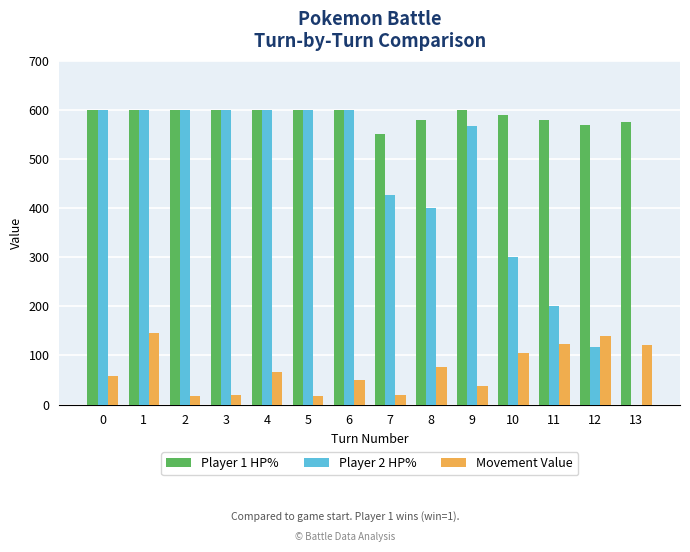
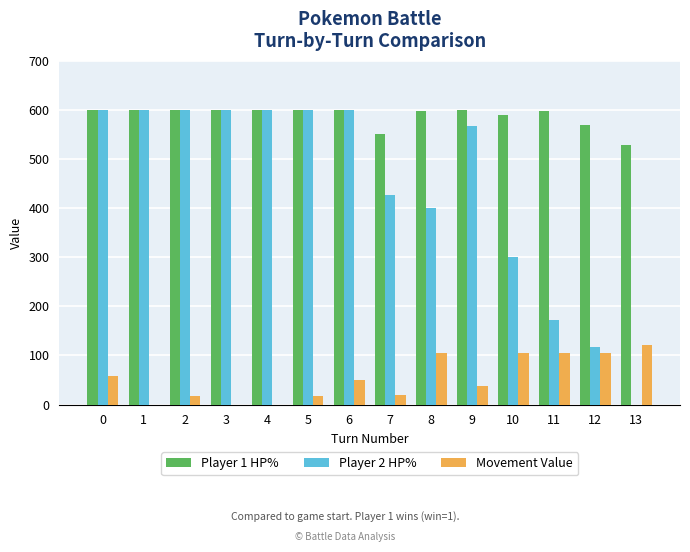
  {
    "Player 1 HP%": {
      "0": 600,
      "1": 600,
      "2": 600,
      "3": 600,
      "4": 600,
      "5": 600,
      "6": 600,
      "7": 550,
-     "8": 580,
+     "8": 600,
      "9": 600,
      "10": 590,
-     "11": 580,
+     "11": 600,
      "12": 570,
-     "13": 580
+     "13": 530
    },
    "Player 2 HP%": {
      "0": 600,
      "1": 600,
      "2": 600,
      "3": 600,
      "4": 600,
      "5": 600,
      "6": 600,
      "7": 430,
      "8": 400,
      "9": 570,
      "10": 300,
-     "11": 200,
+     "11": 170,
      "12": 120,
      "13": 0
    },
    "Movement Value": {
      "0": 60,
-     "1": 150,
+     "1": 0,
      "2": 20,
-     "3": 20,
-     "4": 70,
+     "3": 0,
+     "4": 0,
      "5": 20,
      "6": 50,
      "7": 20,
-     "8": 80,
+     "8": 110,
      "9": 40,
      "10": 110,
-     "11": 120,
-     "12": 140,
+     "11": 110,
+     "12": 110,
      "13": 120
    }
  }
